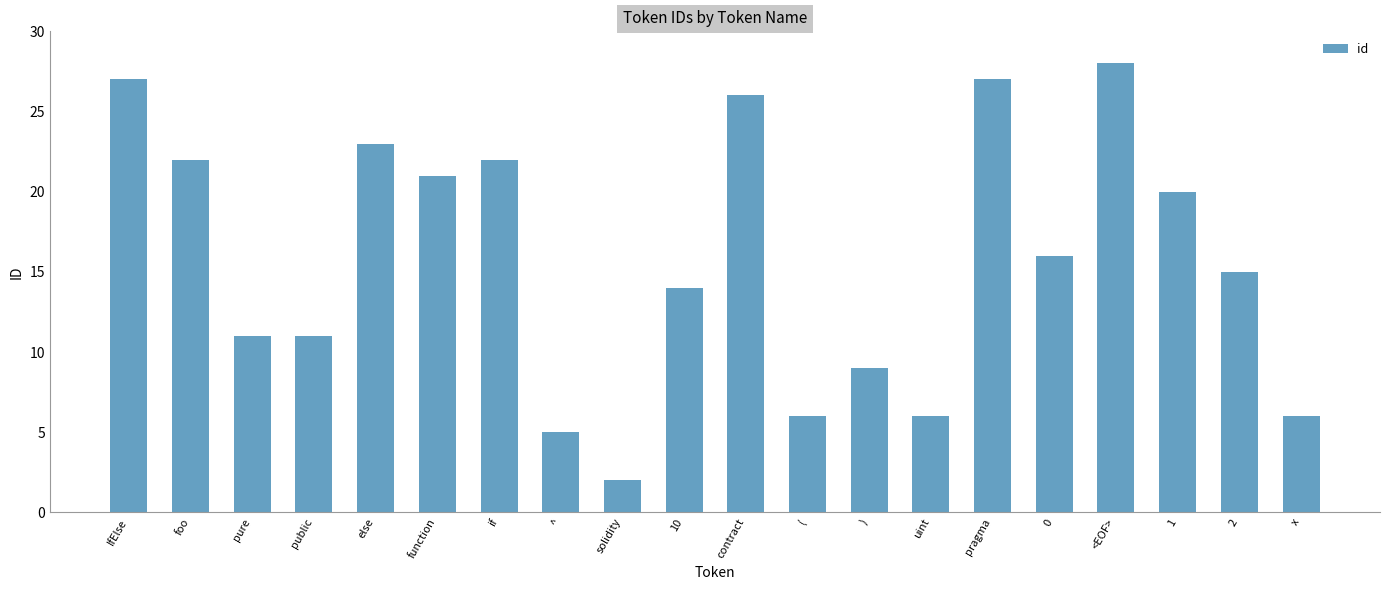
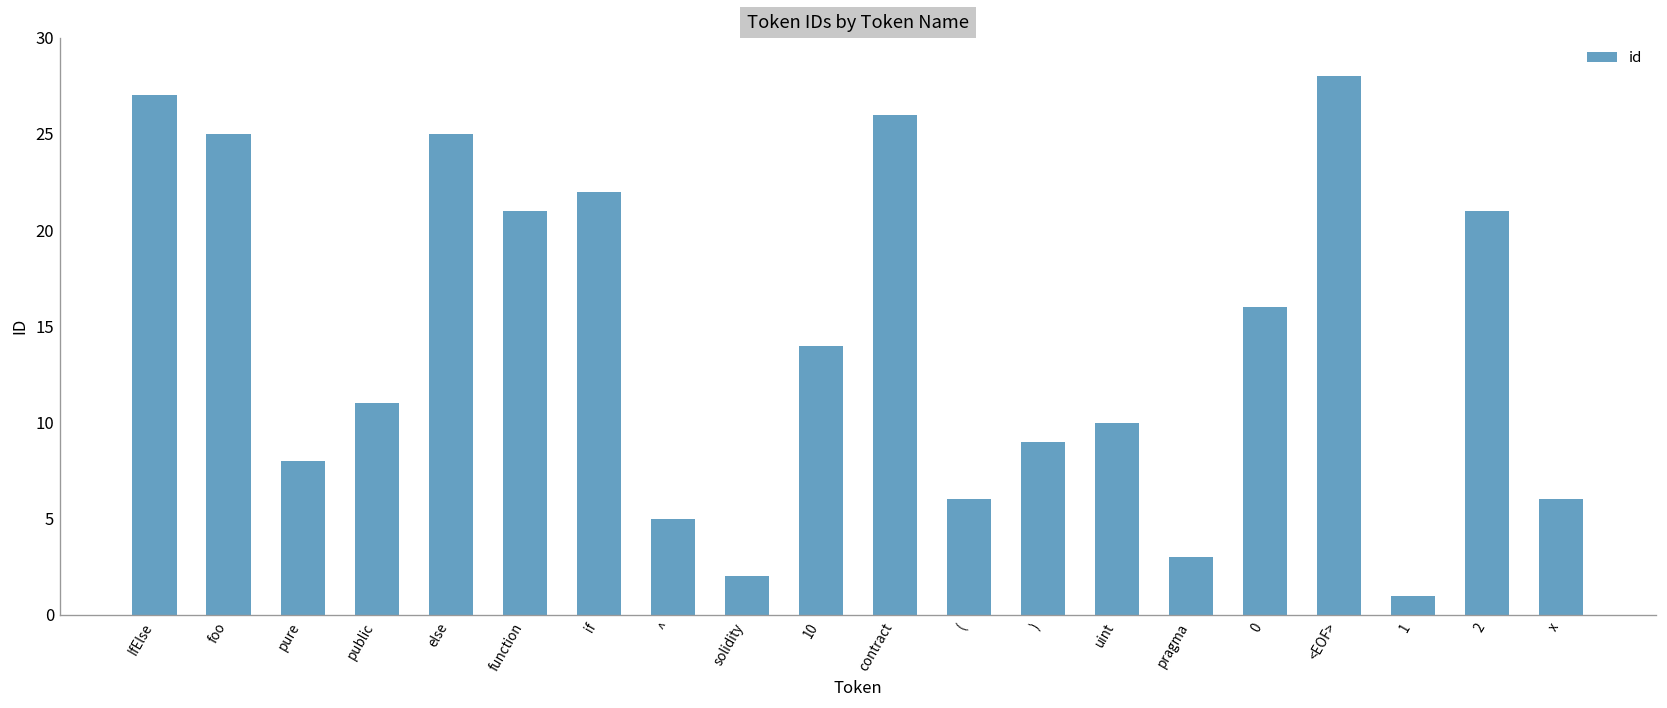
  {
    "IfElse": 27,
-   "foo": 22,
-   "pure": 11,
+   "foo": 25,
+   "pure": 8,
    "public": 11,
-   "else": 23,
+   "else": 25,
    "function": 21,
    "if": 22,
    "^": 5,
    "solidity": 2,
    "10": 14,
    "contract": 26,
    "(": 6,
    ")": 9,
-   "uint": 6,
-   "pragma": 27,
+   "uint": 10,
+   "pragma": 3,
    "0": 16,
    "<EOF>": 28,
-   "1": 20,
-   "2": 15,
+   "1": 1,
+   "2": 21,
    "x": 6
  }
